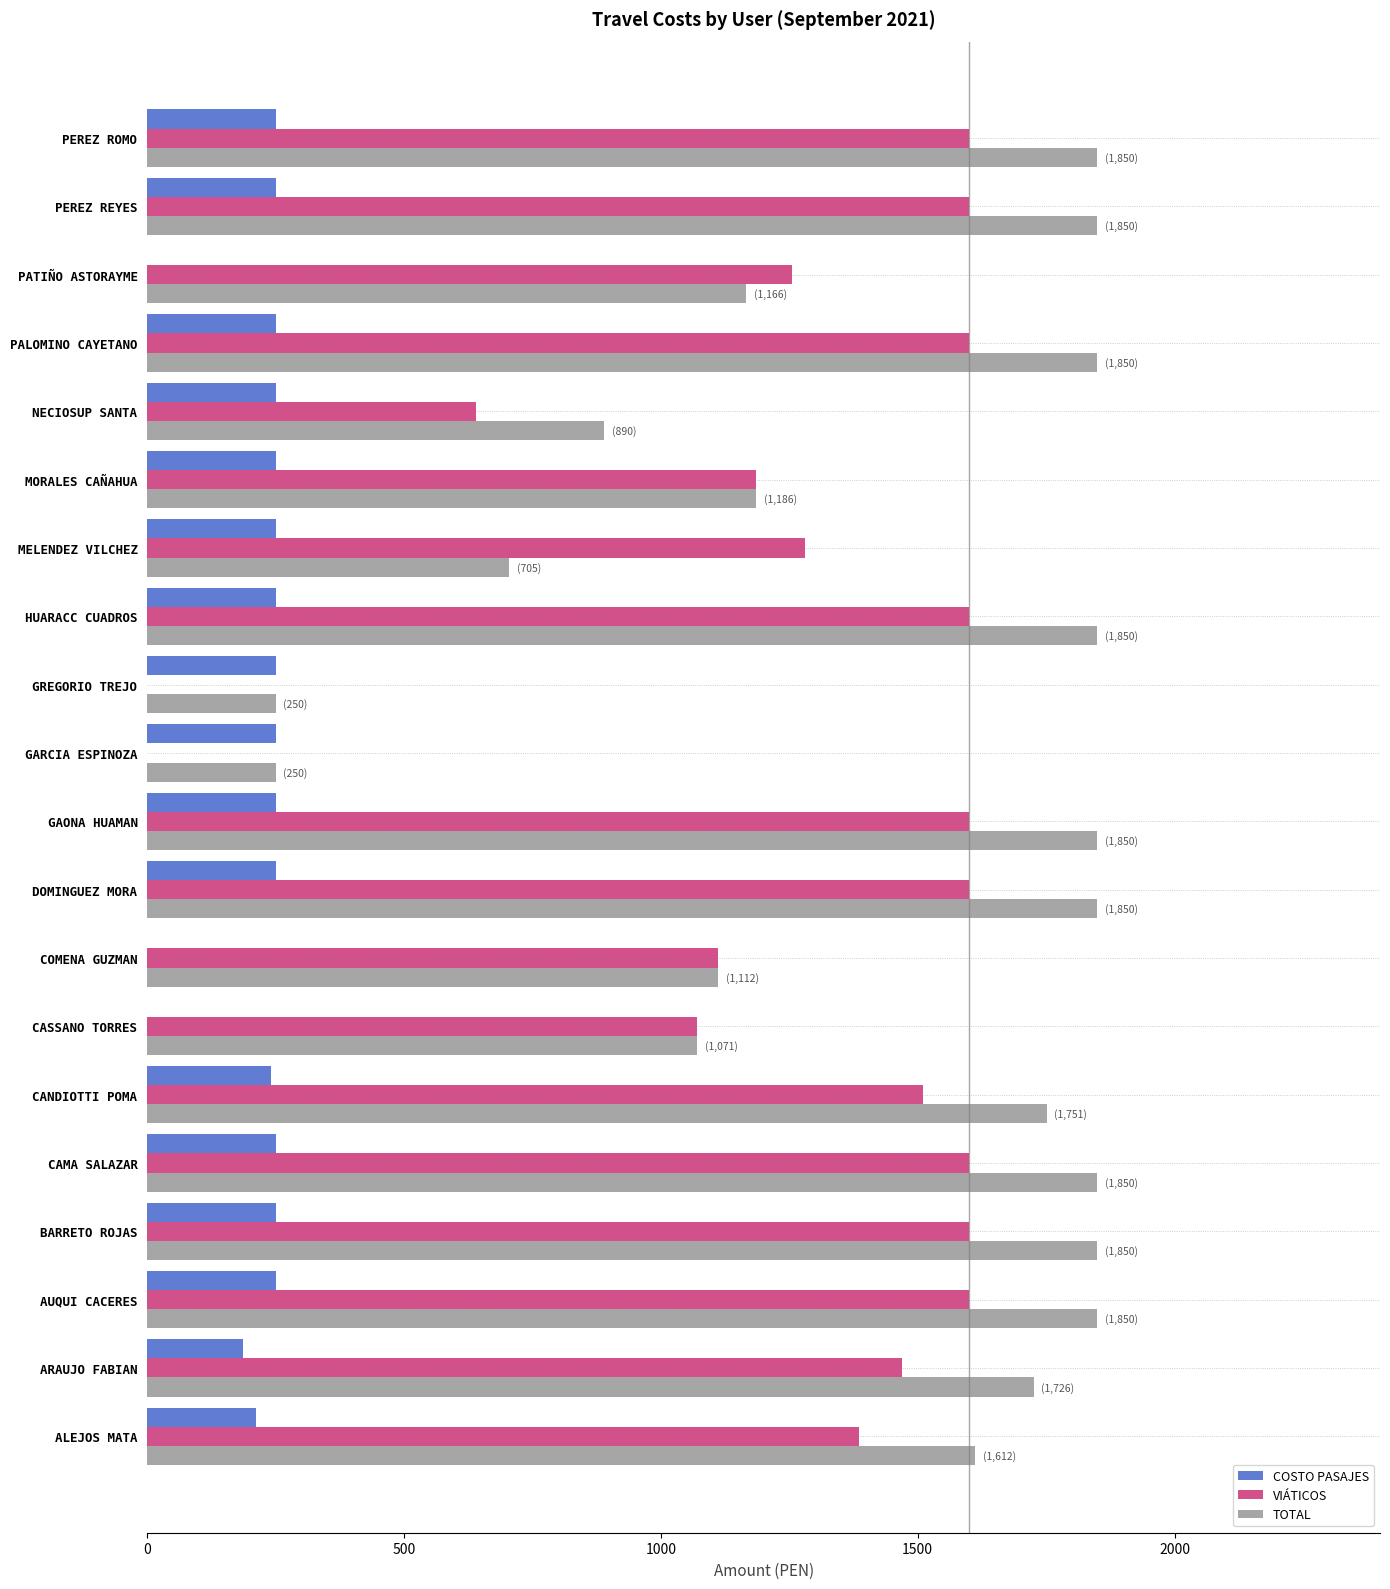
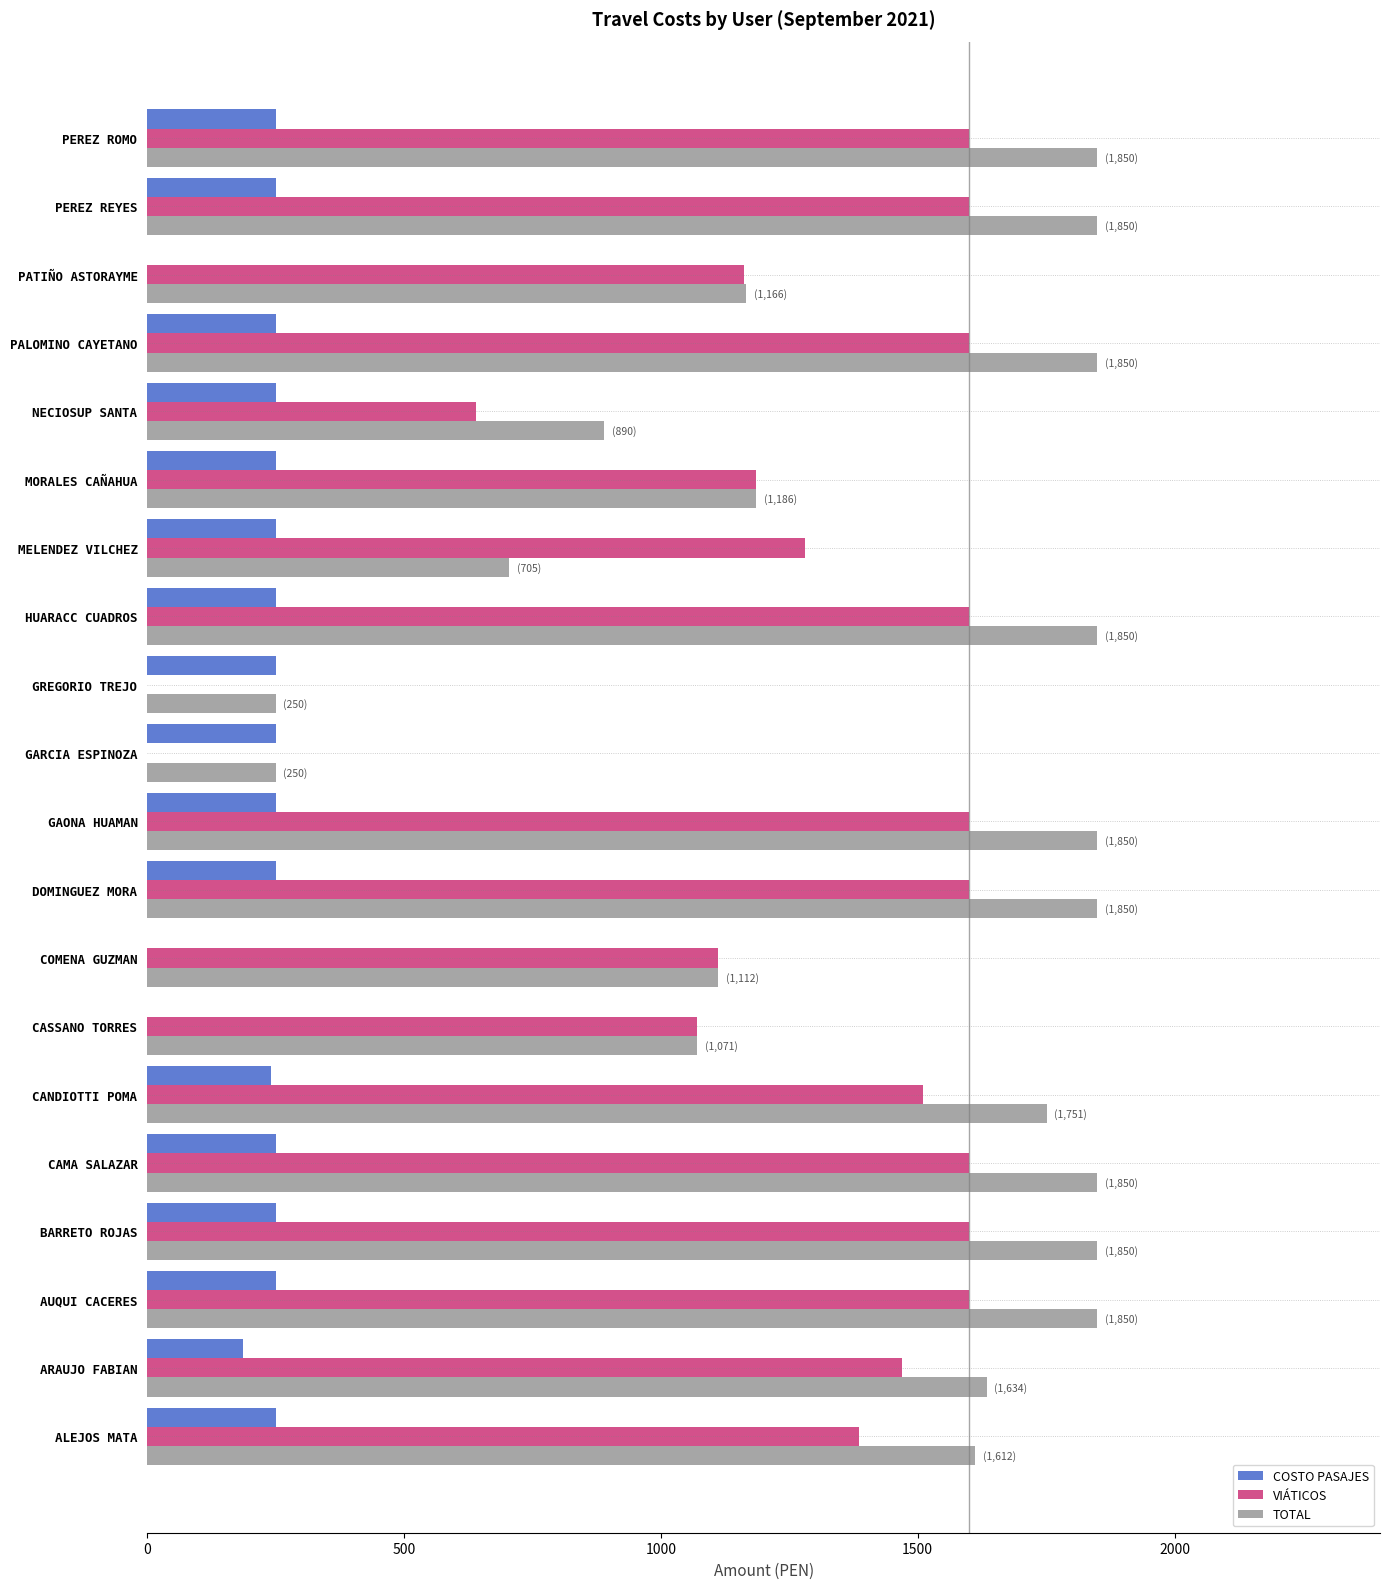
  {
    "COSTO PASAJES": {
      "PEREZ ROMO": "250",
      "PEREZ REYES": "250",
      "PATIÑO ASTORAYME": "0",
      "PALOMINO CAYETANO": "250",
      "NECIOSUP SANTA": "250",
      "MORALES CAÑAHUA": "250",
      "MELENDEZ VILCHEZ": "250",
      "HUARACC CUADROS": "250",
      "GREGORIO TREJO": "250",
      "DOMINGUEZ MORA": "250",
      "COMENA GUZMAN": "0",
      "CASSANO TORRES": "0",
      "CANDIOTTI POMA": "240",
      "CAMA SALAZAR": "250",
      "BARRETO ROJAS": "250",
      "AUQUI CACERES": "250",
      "ARAUJO FABIAN": "190",
-     "ALEJOS MATA": "210"
+     "ALEJOS MATA": "250"
    },
    "VIÁTICOS": {
      "PEREZ ROMO": "1600",
      "PEREZ REYES": "1600",
-     "PATIÑO ASTORAYME": "1260",
+     "PATIÑO ASTORAYME": "1160",
      "PALOMINO CAYETANO": "1600",
      "NECIOSUP SANTA": "640",
      "MELENDEZ VILCHEZ": "1280",
      "HUARACC CUADROS": "1600",
      "GREGORIO TREJO": "0",
      "GARCIA ESPINOZA": "0",
      "GAONA HUAMAN": "1600",
      "DOMINGUEZ MORA": "1600",
      "CANDIOTTI POMA": "1510",
      "CAMA SALAZAR": "1600",
      "BARRETO ROJAS": "1600",
      "AUQUI CACERES": "1600",
      "ARAUJO FABIAN": "1470",
      "ALEJOS MATA": "1390"
    },
    "TOTAL": {
      "PEREZ ROMO": "(1,850)",
      "PEREZ REYES": "(1,850)",
      "PATIÑO ASTORAYME": "(1,166)",
      "PALOMINO CAYETANO": "(1,850)",
      "NECIOSUP SANTA": "(890)",
      "MORALES CAÑAHUA": "(1,186)",
      "MELENDEZ VILCHEZ": "(705)",
      "HUARACC CUADROS": "(1,850)",
      "GREGORIO TREJO": "(250)",
      "GARCIA ESPINOZA": "(250)",
      "GAONA HUAMAN": "(1,850)",
      "DOMINGUEZ MORA": "(1,850)",
      "COMENA GUZMAN": "(1,112)",
      "CASSANO TORRES": "(1,071)",
      "CANDIOTTI POMA": "(1,751)",
      "CAMA SALAZAR": "(1,850)",
      "BARRETO ROJAS": "(1,850)",
      "AUQUI CACERES": "(1,850)",
-     "ARAUJO FABIAN": "(1,726)",
+     "ARAUJO FABIAN": "(1,634)",
      "ALEJOS MATA": "(1,612)"
    }
  }
